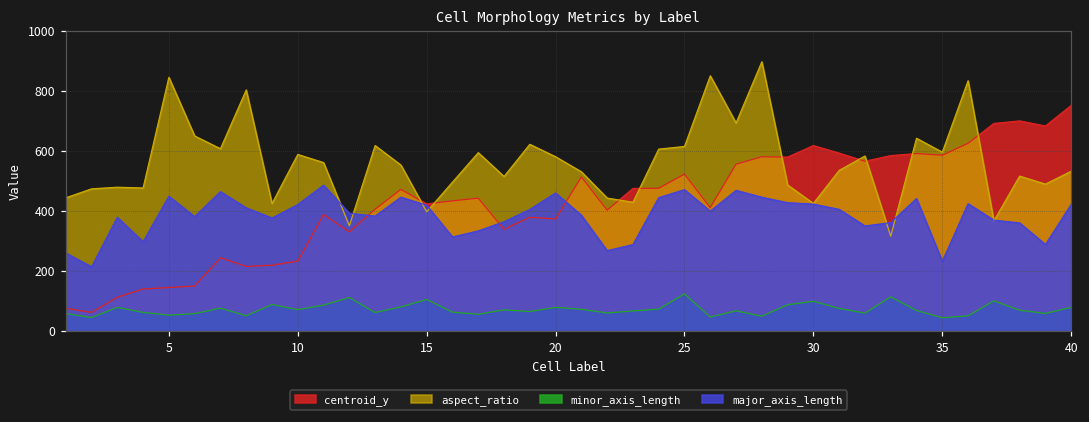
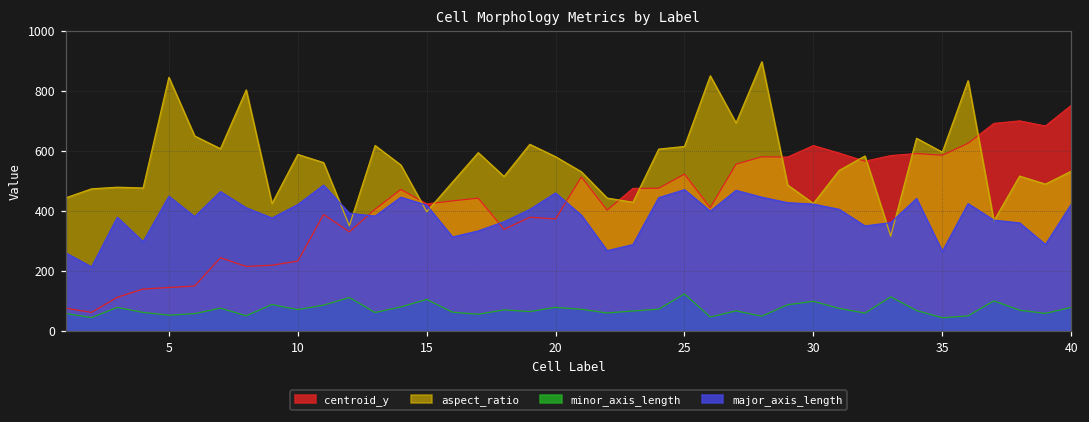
  {
    "centroid_y": {
      "5": 150,
      "10": 230,
      "20": 370,
      "25": 520,
      "30": 620,
      "35": 590,
      "40": 750
    },
    "aspect_ratio": {
      "5": 850,
      "10": 590,
      "15": 400,
      "20": 580,
      "25": 620,
      "35": 600,
      "40": 530
    },
    "minor_axis_length": {
      "5": 50,
      "10": 70,
      "15": 110,
      "20": 80,
      "25": 120,
      "30": 100,
      "35": 40,
      "40": 80
    },
    "major_axis_length": {
      "5": 450,
      "10": 420,
      "20": 460,
      "25": 470,
-     "35": 230,
+     "35": 270,
      "40": 420
    }
  }
